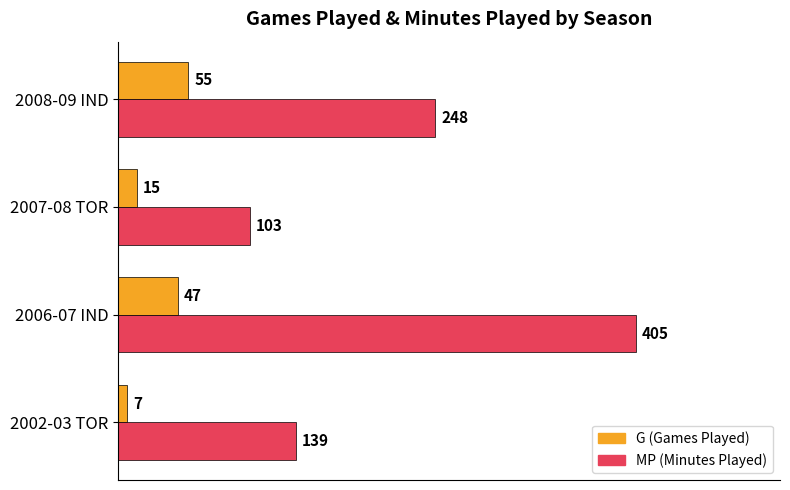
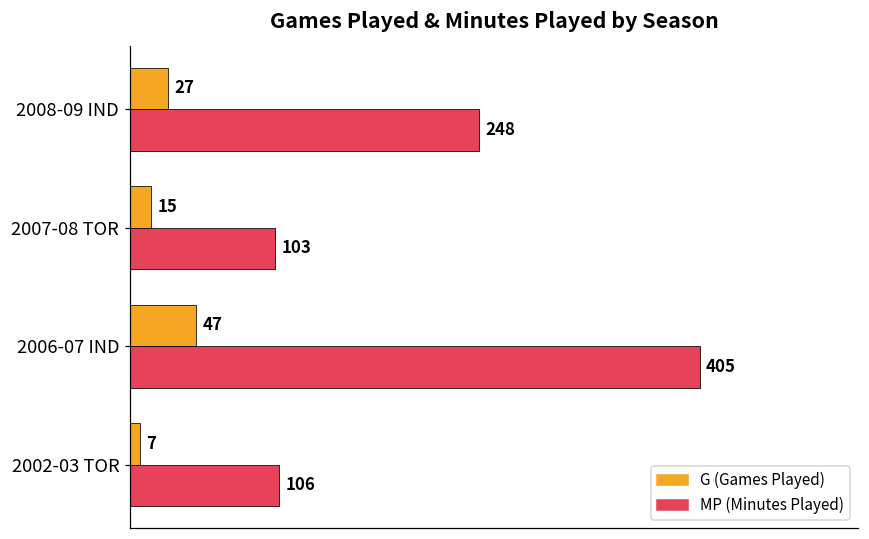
  {
    "G (Games Played)": {
-     "2008-09 IND": 55,
+     "2008-09 IND": 27,
      "2007-08 TOR": 15,
      "2006-07 IND": 47,
      "2002-03 TOR": 7
    },
    "MP (Minutes Played)": {
      "2008-09 IND": 248,
      "2007-08 TOR": 103,
      "2006-07 IND": 405,
-     "2002-03 TOR": 139
+     "2002-03 TOR": 106
    }
  }
